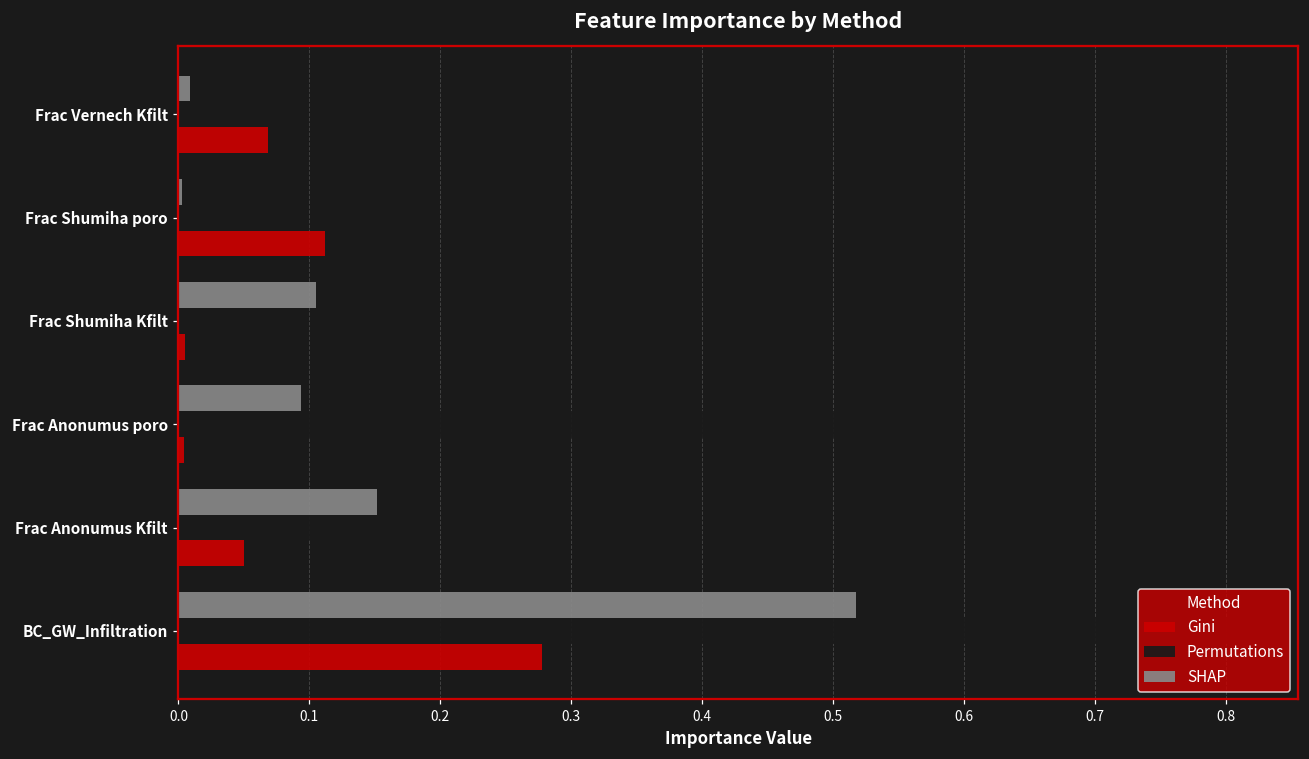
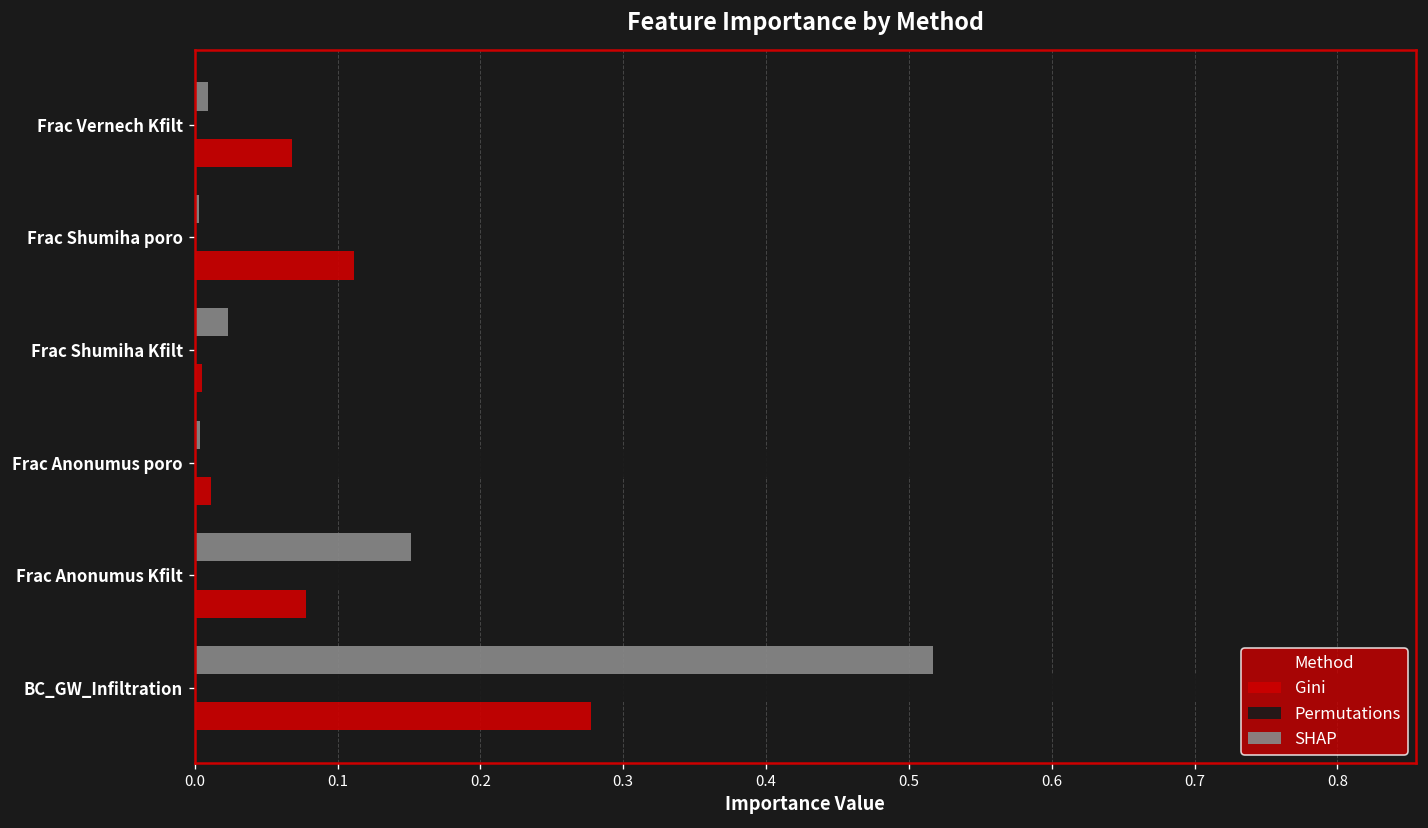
  {
    "Gini": {
      "Frac Vernech Kfilt": 0.068,
      "Frac Shumiha poro": 0.112,
      "Frac Shumiha Kfilt": 0.005,
-     "Frac Anonumus poro": 0.004,
-     "Frac Anonumus Kfilt": 0.050,
+     "Frac Anonumus poro": 0.011,
+     "Frac Anonumus Kfilt": 0.078,
      "BC_GW_Infiltration": 0.278
    },
    "Permutations": {
      "Frac Shumiha poro": 0.021,
      "Frac Shumiha Kfilt": 0.005,
      "Frac Anonumus poro": 0.508,
      "Frac Anonumus Kfilt": 0.116
    },
    "SHAP": {
      "Frac Vernech Kfilt": 0.009,
      "Frac Shumiha poro": 0.003,
-     "Frac Shumiha Kfilt": 0.105,
-     "Frac Anonumus poro": 0.093,
+     "Frac Shumiha Kfilt": 0.024,
+     "Frac Anonumus poro": 0.003,
      "Frac Anonumus Kfilt": 0.152,
      "BC_GW_Infiltration": 0.517
    }
  }
